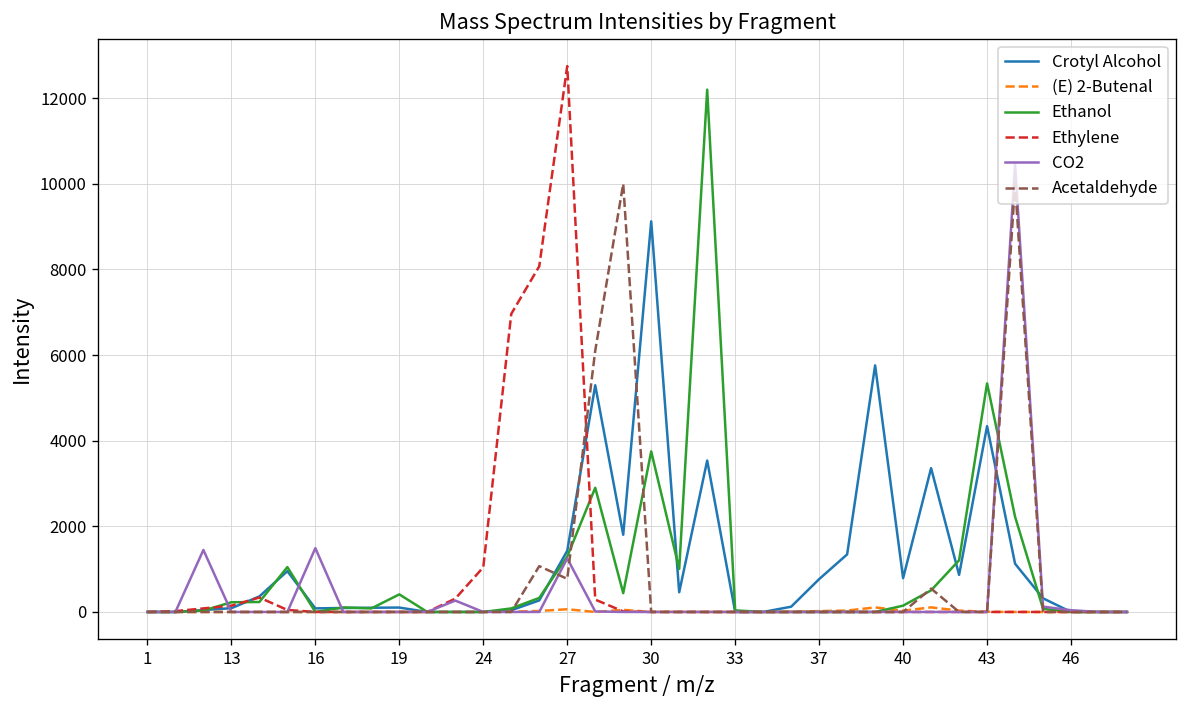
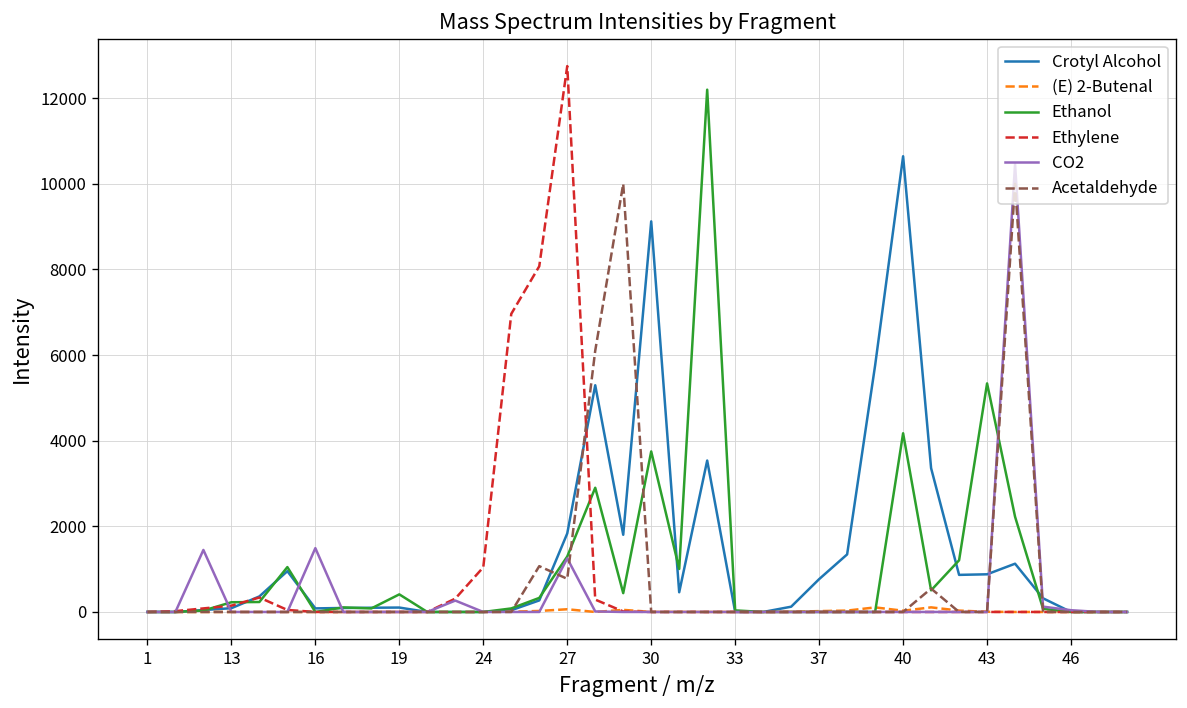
  {
    "Crotyl Alcohol": {
-     "27": 1400,
+     "27": 1800,
      "30": 9100,
      "37": 800,
-     "40": 800,
-     "43": 4300
+     "40": 10600,
+     "43": 900
    },
    "(E) 2-Butenal": {
      "27": 100
    },
    "Ethanol": {
      "30": 3700,
-     "40": 100,
+     "40": 4200,
      "43": 5300
    },
    "Ethylene": {
      "24": 1000,
      "27": 12700
    },
    "Acetaldehyde": {
      "27": 800
    }
  }
